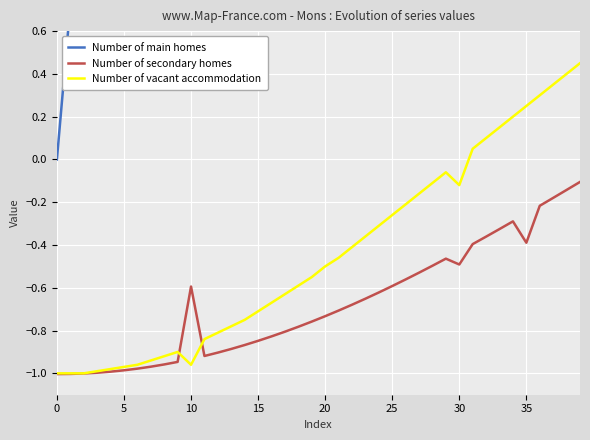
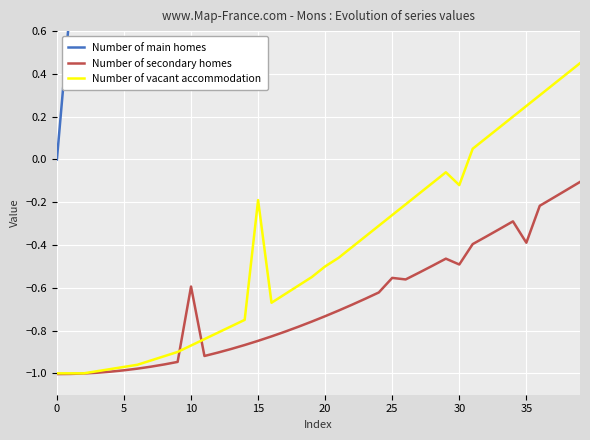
  {
    "Number of main homes": {
      "0": 0.00
    },
    "Number of secondary homes": {
      "5": -0.99,
      "10": -0.59,
      "15": -0.85,
      "20": -0.73,
-     "25": -0.59,
+     "25": -0.55,
      "30": -0.49,
      "35": -0.39
    },
    "Number of vacant accommodation": {
      "5": -0.97,
-     "10": -0.96,
-     "15": -0.71,
+     "10": -0.87,
+     "15": -0.19,
      "20": -0.50,
      "25": -0.26,
      "30": -0.12,
      "35": 0.25
    }
  }
